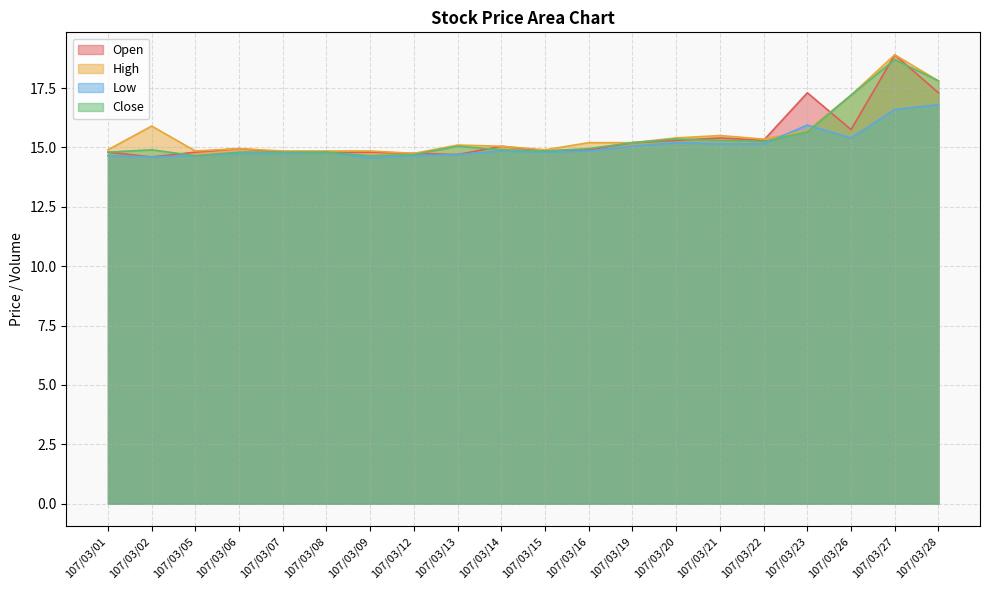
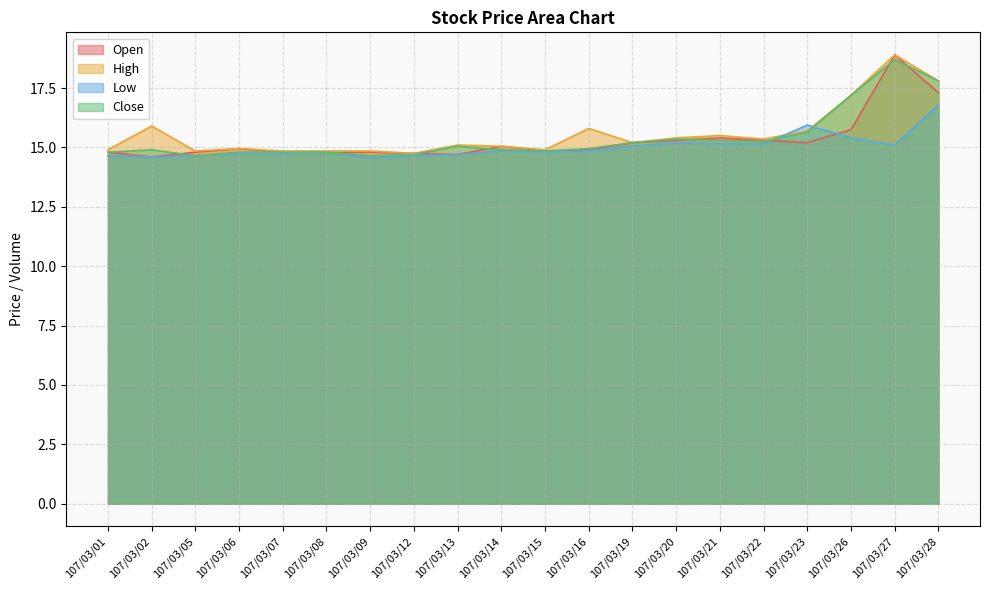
  {
    "Open": {
-     "107/03/23": 17.3,
+     "107/03/23": 15.2,
      "107/03/26": 15.8,
      "107/03/28": 17.3
    },
    "High": {
      "107/03/02": 15.9,
-     "107/03/16": 15.2
+     "107/03/16": 15.8
    },
    "Low": {
      "107/03/01": 14.7,
      "107/03/19": 15.1,
      "107/03/21": 15.2,
      "107/03/23": 15.9,
      "107/03/26": 15.4,
-     "107/03/27": 16.6,
+     "107/03/27": 15.1,
      "107/03/28": 16.8
    },
    "Close": {
      "107/03/02": 14.9,
      "107/03/27": 18.7
    }
  }
